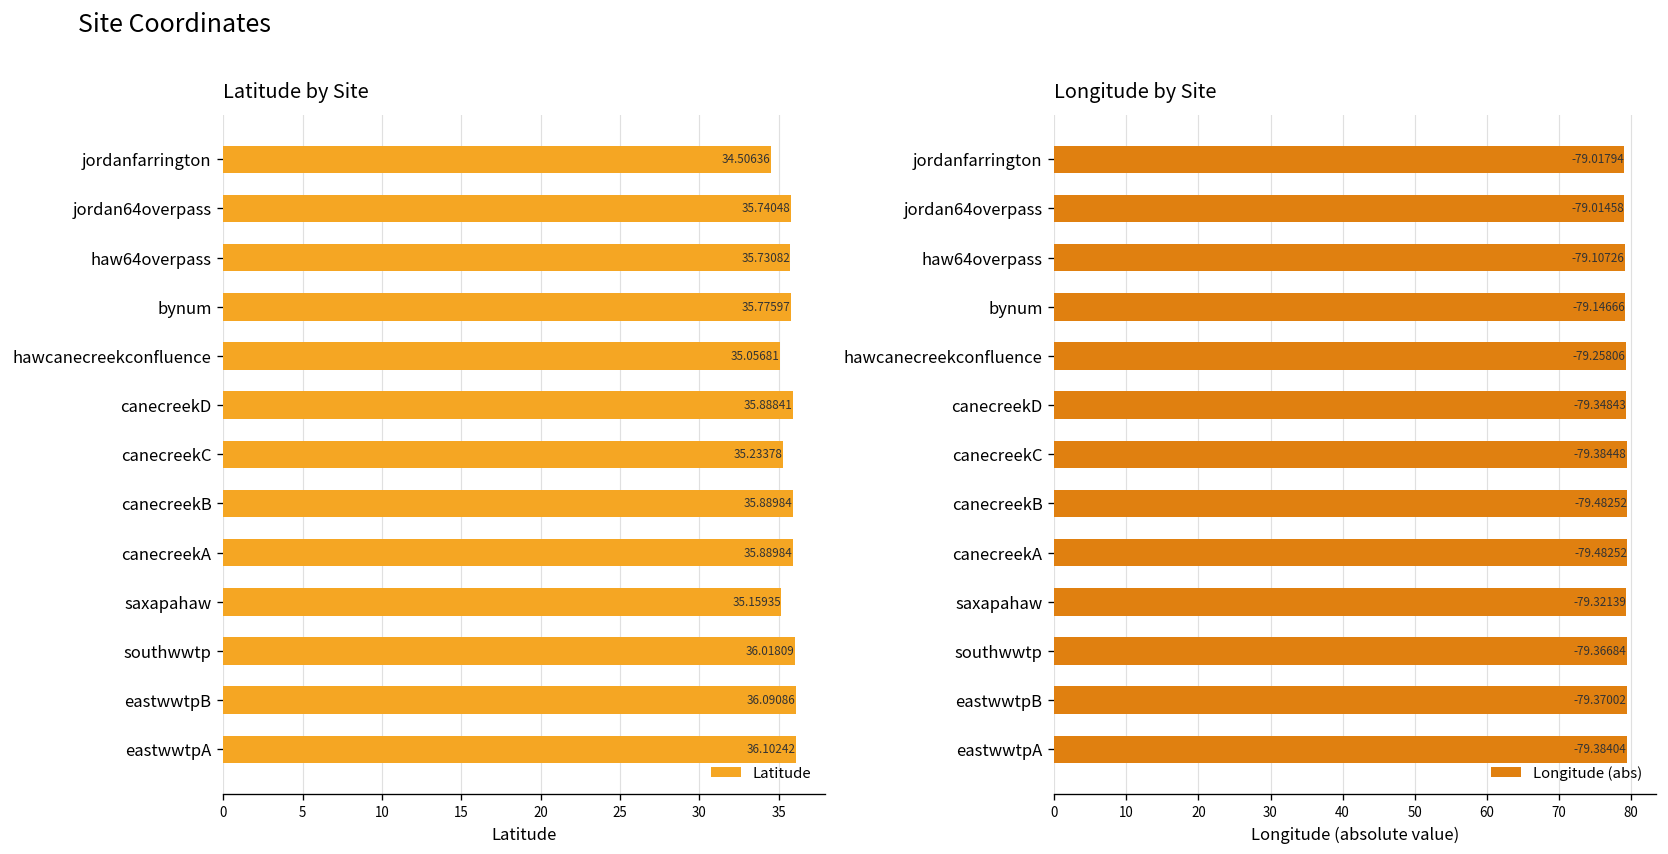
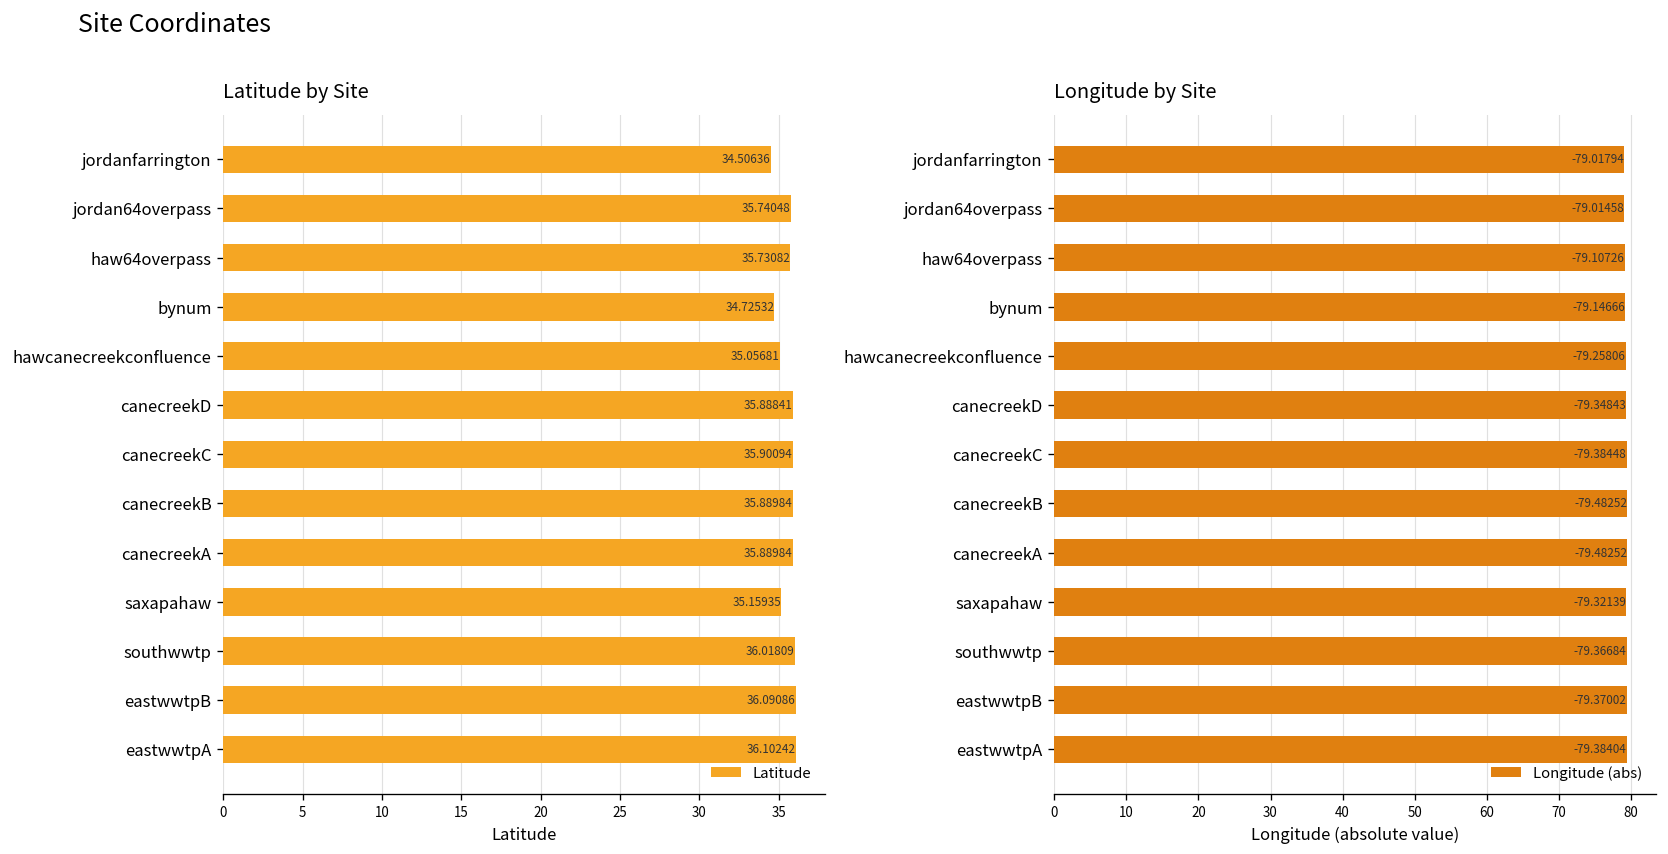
  {
    "Latitude by Site": {
      "jordanfarrington": 34.50636,
      "jordan64overpass": 35.74048,
      "haw64overpass": 35.73082,
-     "bynum": 35.77597,
+     "bynum": 34.72532,
      "hawcanecreekconfluence": 35.05681,
      "canecreekD": 35.88841,
-     "canecreekC": 35.23378,
+     "canecreekC": 35.90094,
      "canecreekB": 35.88984,
      "canecreekA": 35.88984,
      "saxapahaw": 35.15935,
      "southwwtp": 36.01809,
      "eastwwtpB": 36.09086,
      "eastwwtpA": 36.10242
    }
  }
